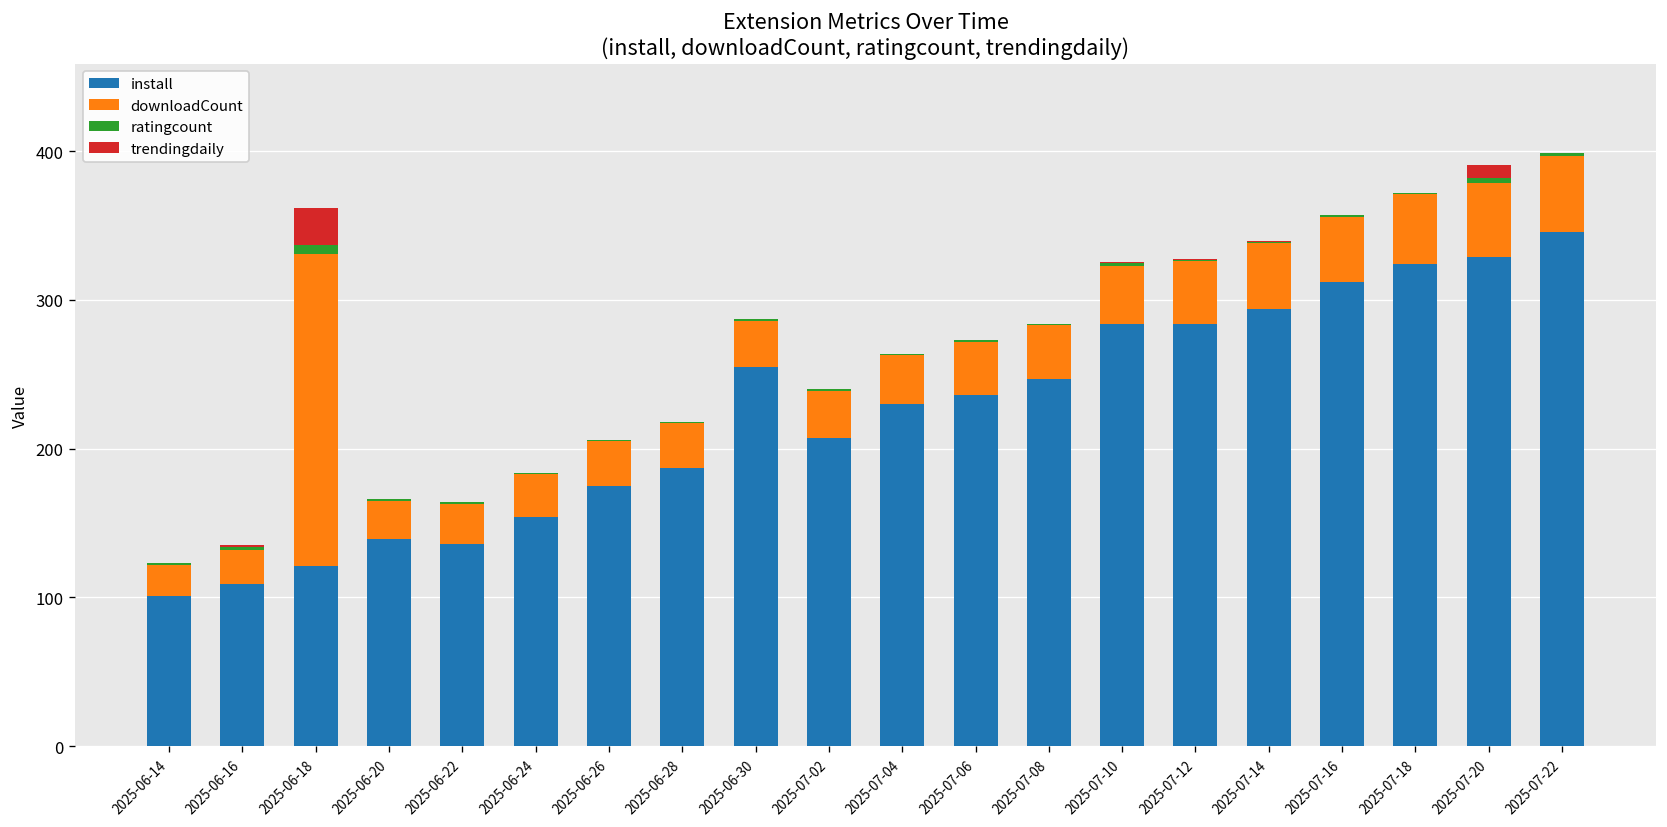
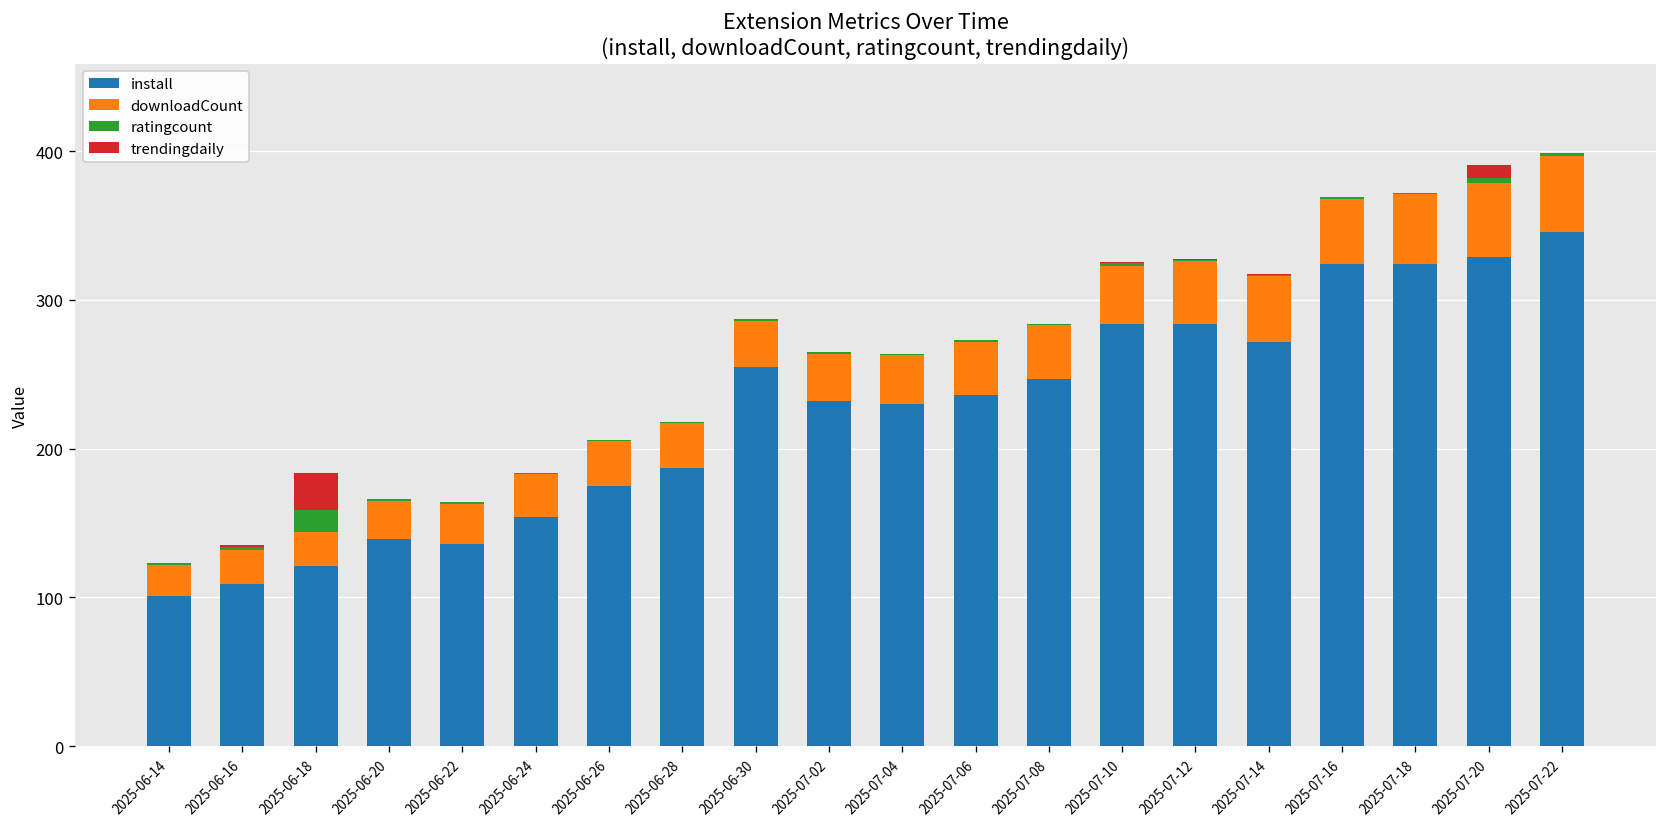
  {
    "install": {
      "2025-06-14": 101,
      "2025-06-16": 109,
      "2025-06-18": 121,
      "2025-06-20": 139,
      "2025-06-22": 136,
      "2025-06-24": 154,
      "2025-06-26": 175,
      "2025-06-28": 187,
      "2025-06-30": 255,
-     "2025-07-02": 207,
+     "2025-07-02": 232,
      "2025-07-04": 230,
      "2025-07-06": 236,
      "2025-07-08": 247,
      "2025-07-10": 284,
      "2025-07-12": 284,
-     "2025-07-14": 294,
-     "2025-07-16": 312,
+     "2025-07-14": 272,
+     "2025-07-16": 324,
      "2025-07-18": 324,
      "2025-07-20": 329,
      "2025-07-22": 346
    },
    "downloadCount": {
      "2025-06-14": 21,
      "2025-06-16": 23,
-     "2025-06-18": 210,
+     "2025-06-18": 23,
      "2025-06-20": 26,
      "2025-06-22": 27,
      "2025-06-24": 29,
      "2025-06-26": 30,
      "2025-06-28": 30,
      "2025-06-30": 31,
      "2025-07-02": 32,
      "2025-07-04": 33,
      "2025-07-06": 36,
      "2025-07-08": 36,
      "2025-07-10": 39,
      "2025-07-12": 42,
      "2025-07-14": 44,
      "2025-07-16": 44,
      "2025-07-18": 47,
      "2025-07-20": 50,
      "2025-07-22": 51
    },
    "ratingcount": {
-     "2025-06-18": 6,
+     "2025-06-18": 15,
      "2025-07-20": 3
    },
    "trendingdaily": {
      "2025-06-14": 0,
      "2025-06-18": 25,
      "2025-06-20": 0,
      "2025-06-22": 0,
      "2025-06-24": 0,
      "2025-06-26": 0,
      "2025-06-28": 0,
      "2025-06-30": 0,
      "2025-07-02": 0,
      "2025-07-04": 0,
      "2025-07-06": 0,
      "2025-07-08": 0,
      "2025-07-18": 0,
      "2025-07-20": 9,
      "2025-07-22": 0
    }
  }
